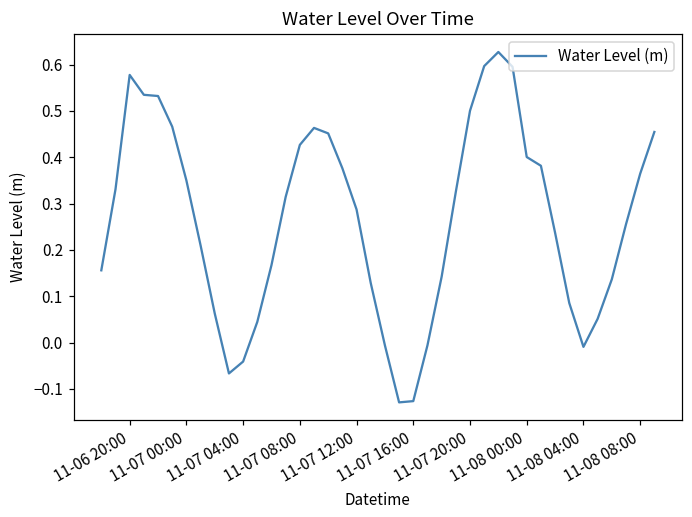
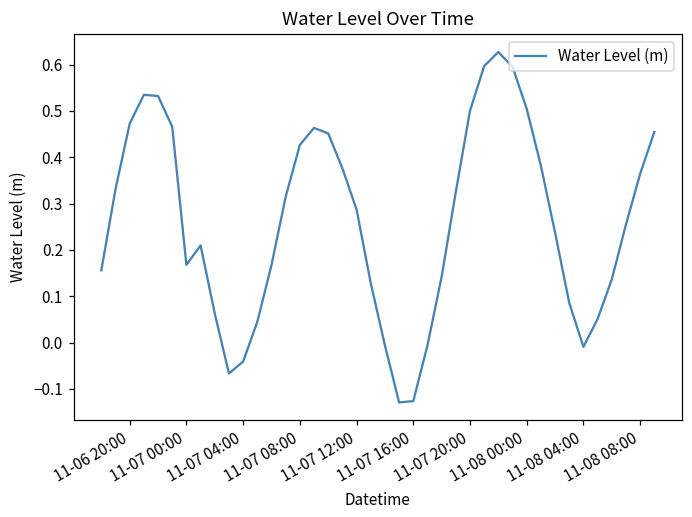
  {
-   "11-06 20:00": 0.58,
-   "11-07 00:00": 0.35,
+   "11-06 20:00": 0.47,
+   "11-07 00:00": 0.17,
    "11-07 04:00": -0.04,
    "11-07 08:00": 0.43,
    "11-07 12:00": 0.29,
    "11-07 16:00": -0.13,
    "11-07 20:00": 0.50,
-   "11-08 00:00": 0.40,
+   "11-08 00:00": 0.50,
    "11-08 04:00": -0.01,
    "11-08 08:00": 0.36
  }
